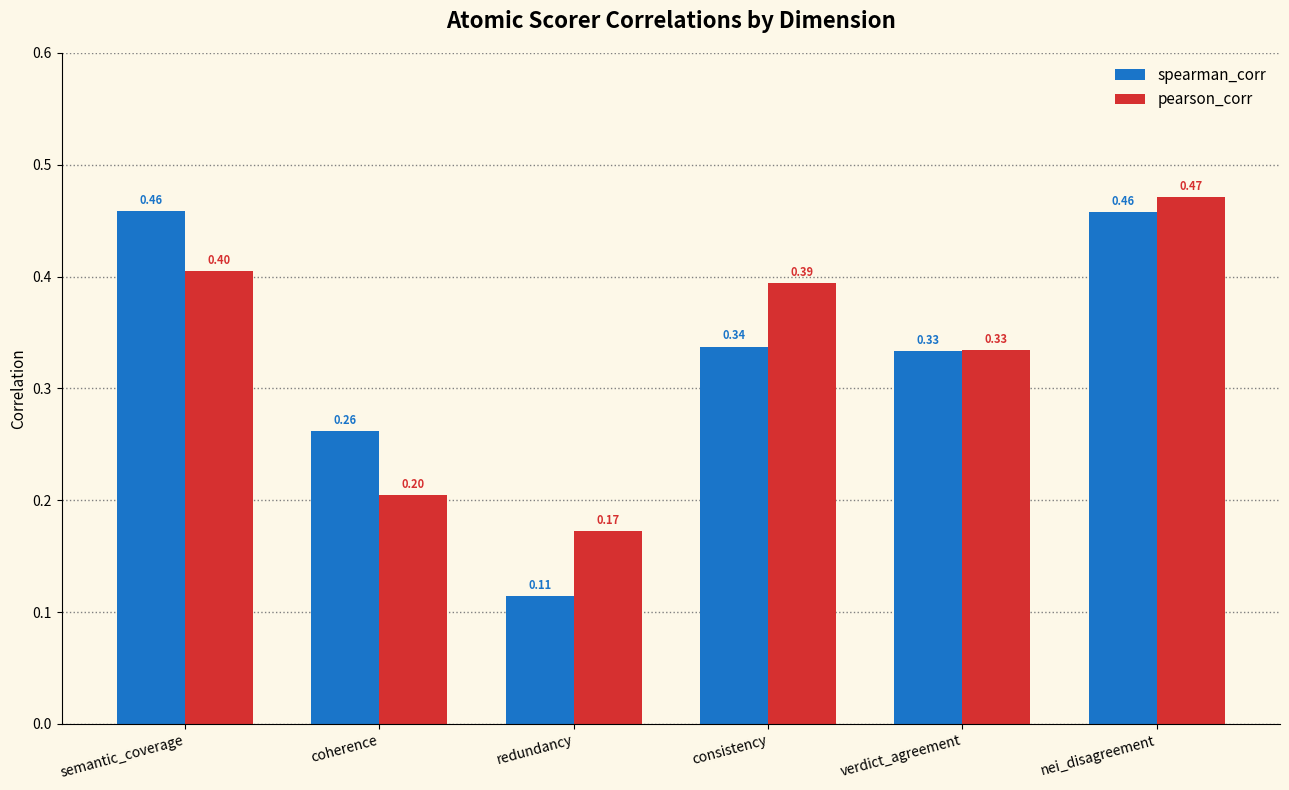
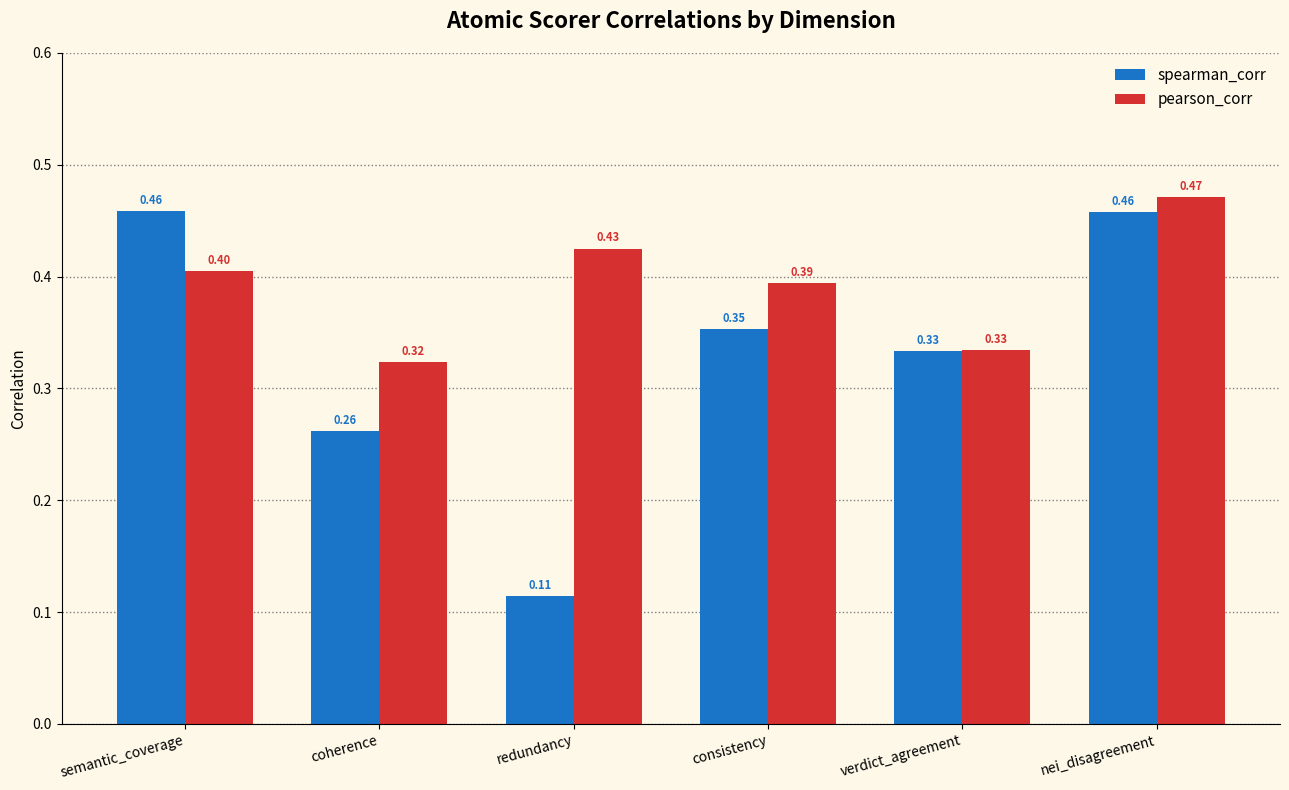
  {
    "spearman_corr": {
      "semantic_coverage": 0.46,
      "coherence": 0.26,
      "redundancy": 0.11,
-     "consistency": 0.34,
+     "consistency": 0.35,
      "verdict_agreement": 0.33,
      "nei_disagreement": 0.46
    },
    "pearson_corr": {
      "semantic_coverage": 0.40,
-     "coherence": 0.20,
-     "redundancy": 0.17,
+     "coherence": 0.32,
+     "redundancy": 0.43,
      "consistency": 0.39,
      "verdict_agreement": 0.33,
      "nei_disagreement": 0.47
    }
  }
